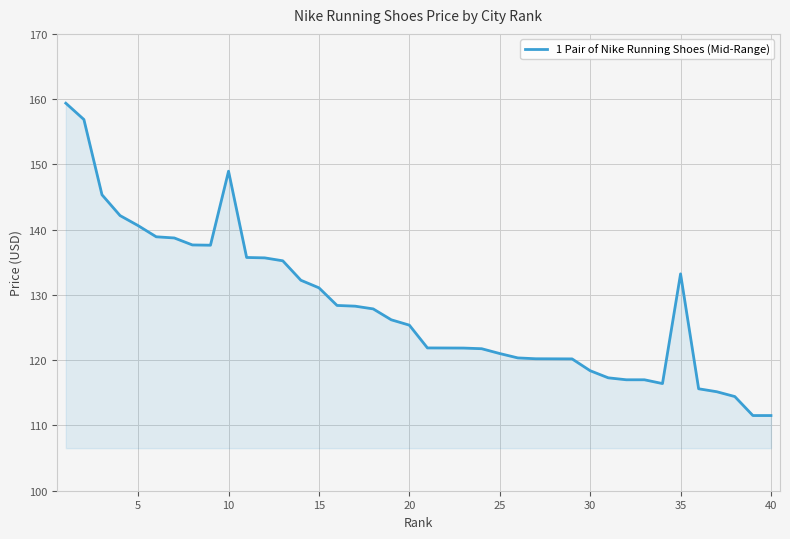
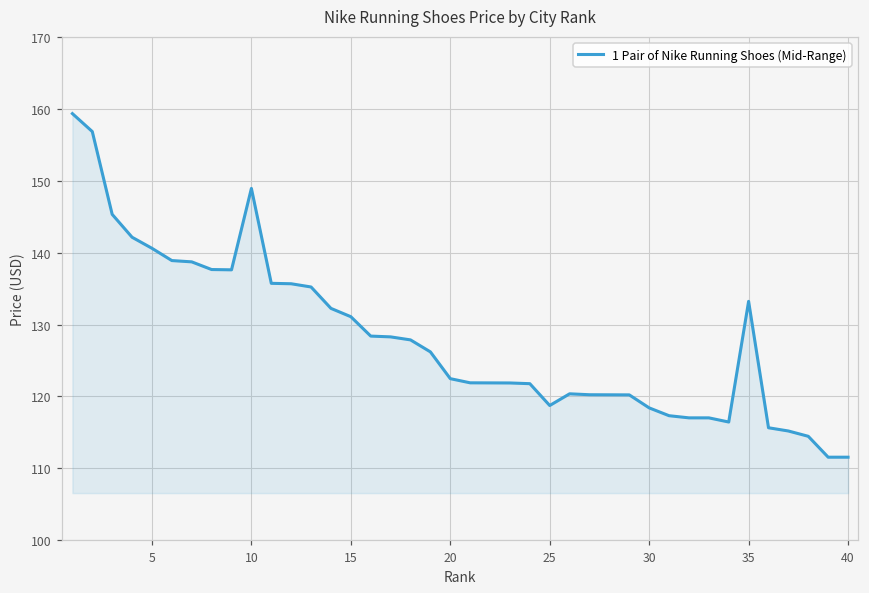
  {
    "5": 141,
    "10": 149,
    "15": 131,
-   "20": 125,
-   "25": 121,
+   "20": 122,
+   "25": 119,
    "30": 118,
    "35": 133,
    "40": 112
  }
